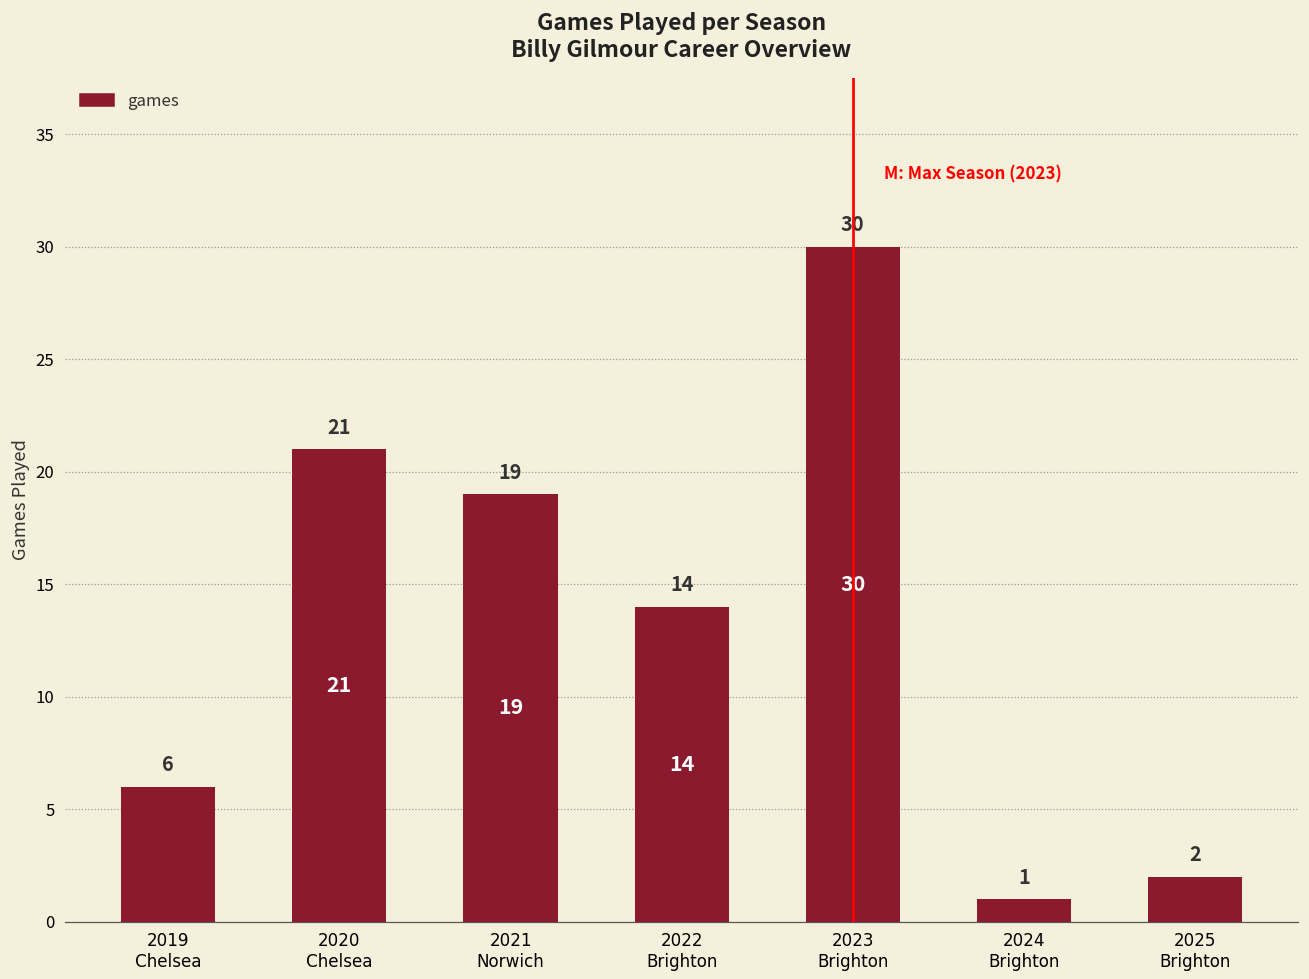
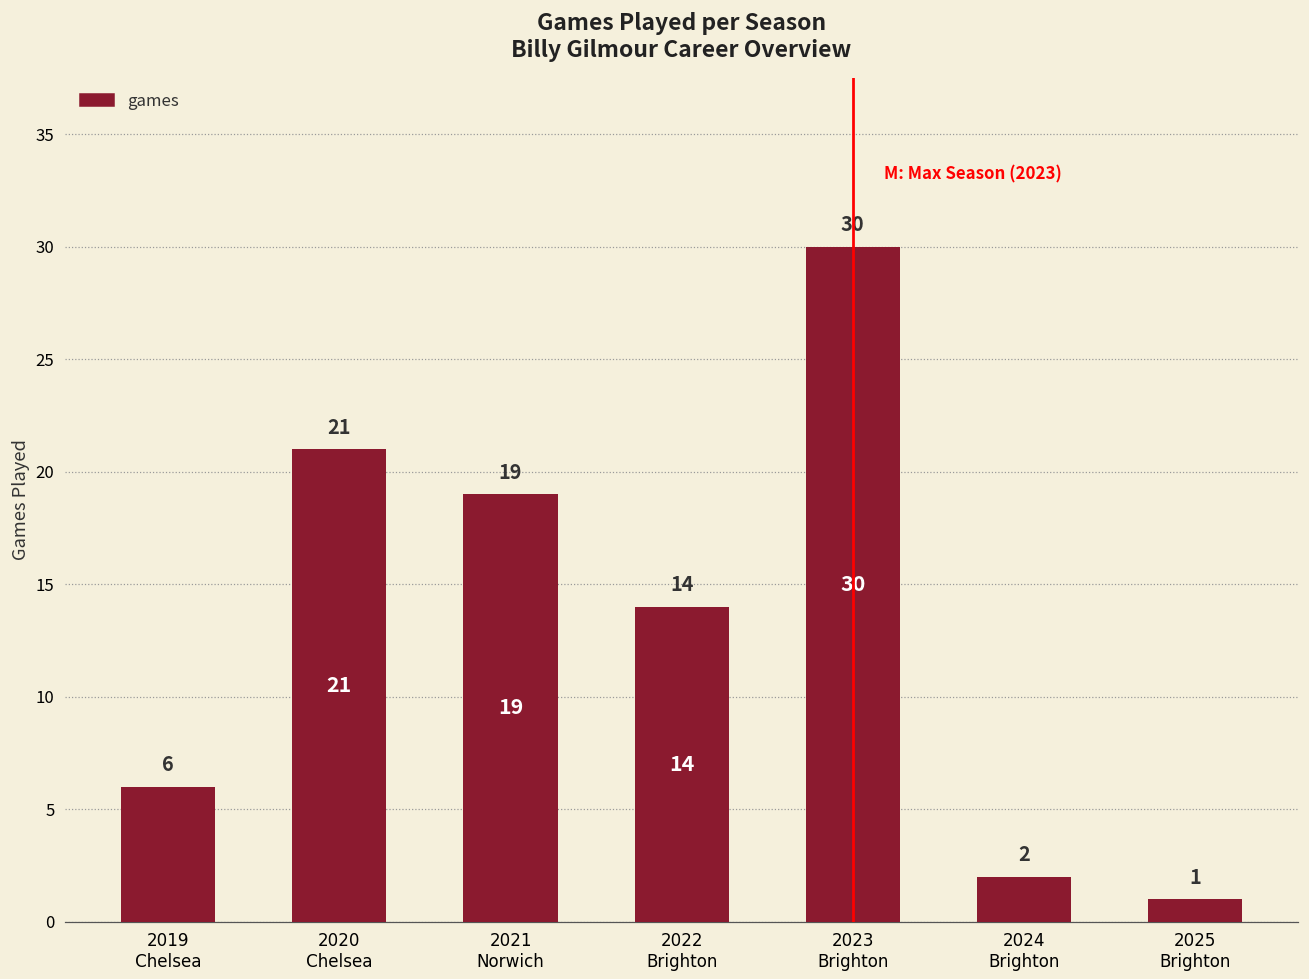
  {
    "2019 Chelsea": 6,
    "2020 Chelsea": 21,
    "2021 Norwich": 19,
    "2022 Brighton": 14,
    "2023 Brighton": 30,
-   "2024 Brighton": 1,
-   "2025 Brighton": 2
+   "2024 Brighton": 2,
+   "2025 Brighton": 1
  }
